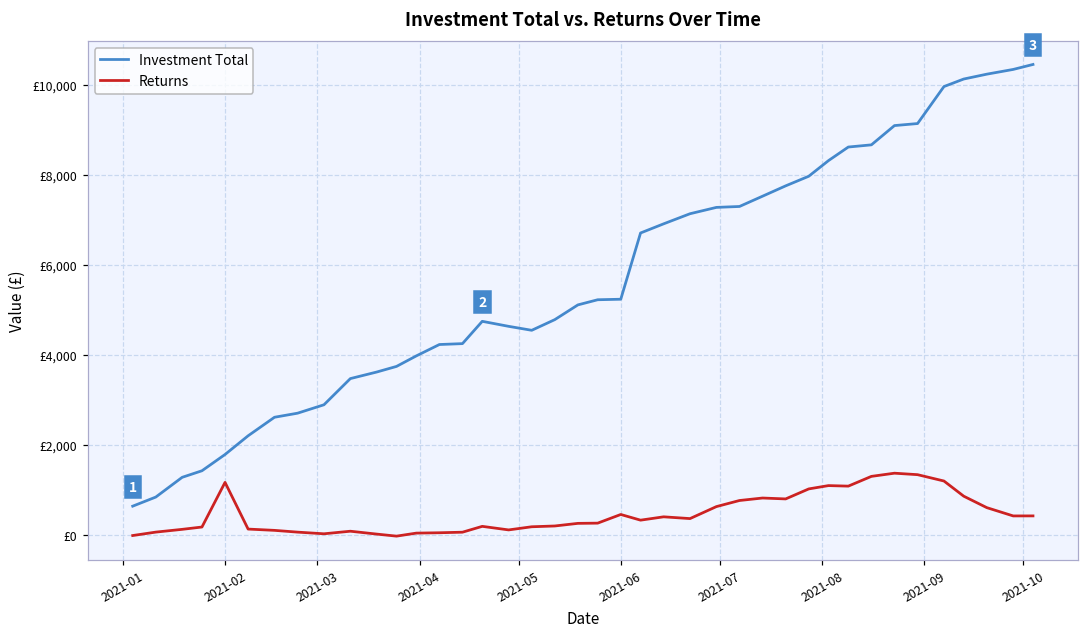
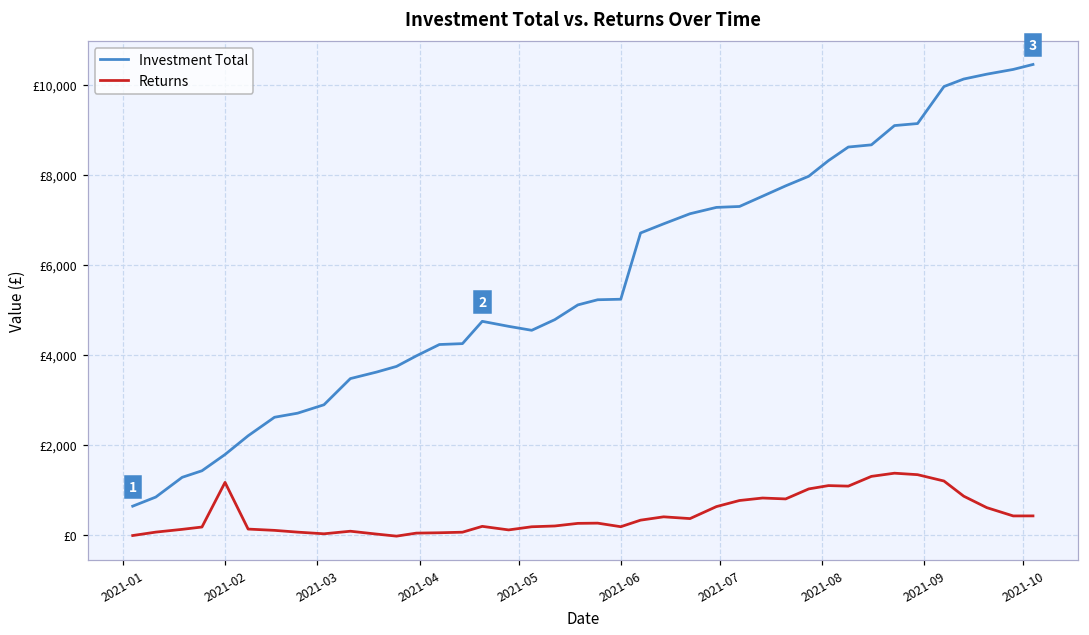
  {
    "Investment Total": {
      "2021-02": "£1,800",
      "2021-06": "£5,200"
    },
    "Returns": {
      "2021-02": "£1,200",
-     "2021-06": "£500"
+     "2021-06": "£200"
    }
  }
